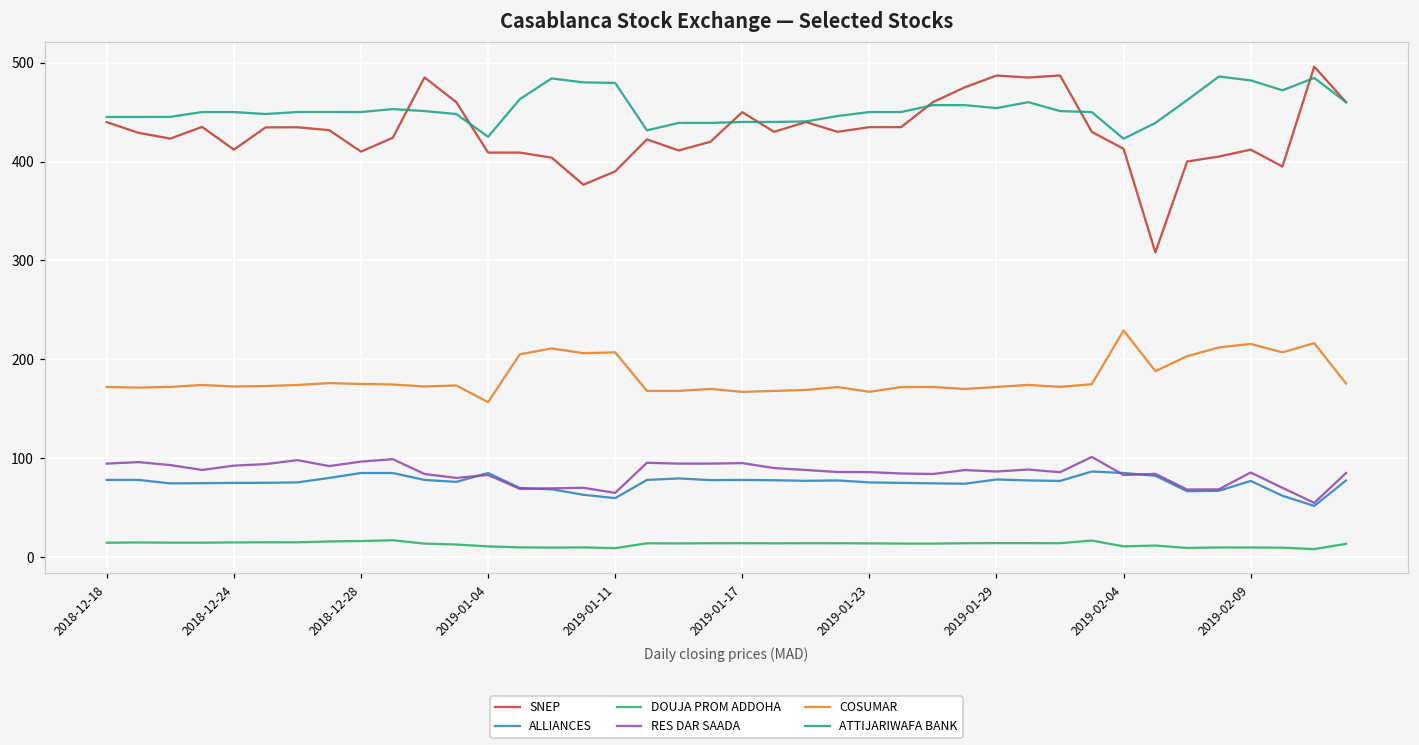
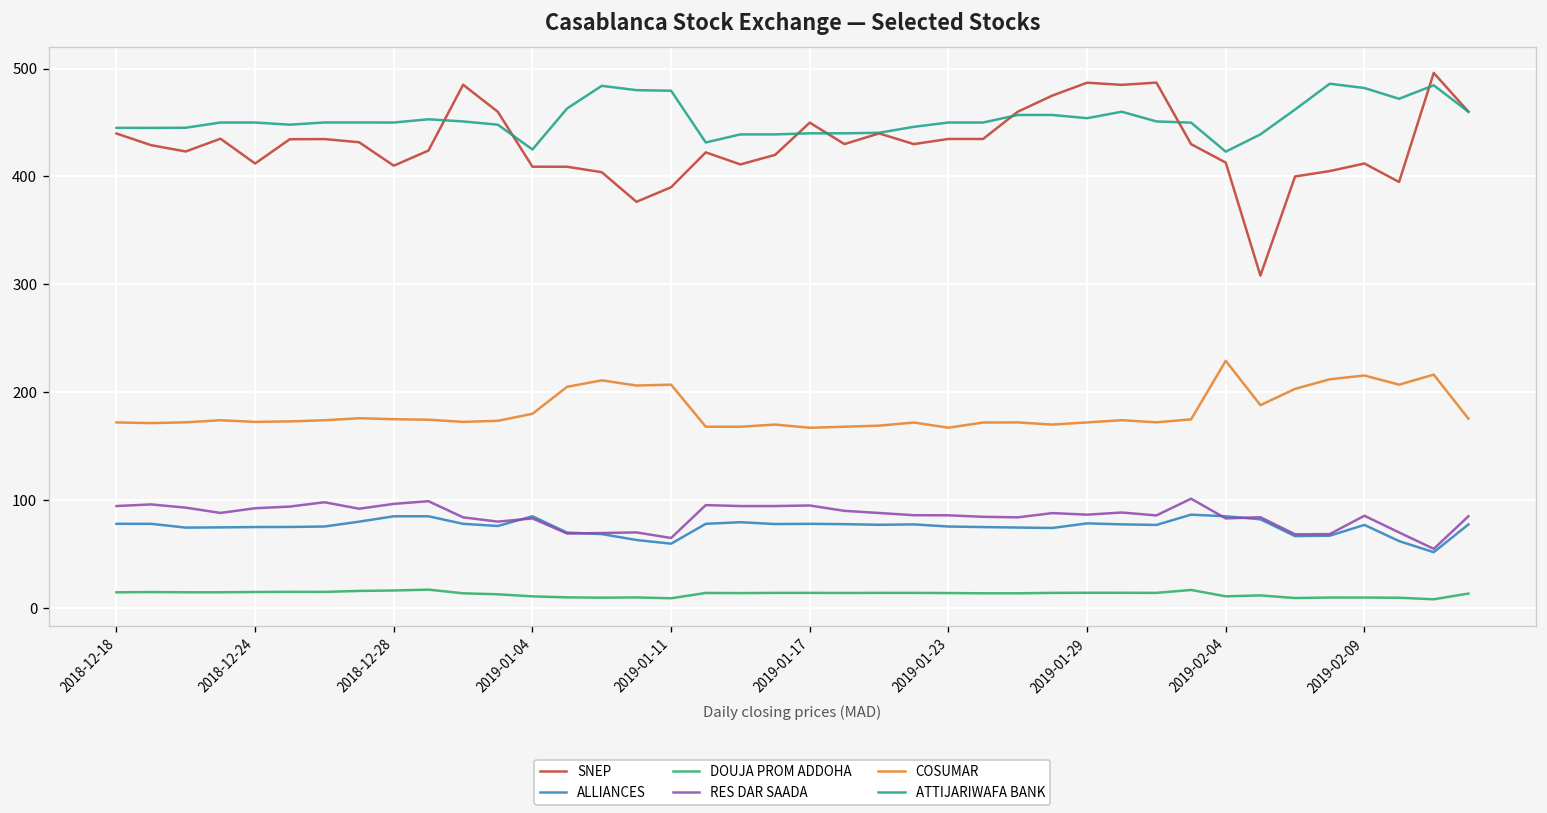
  {
    "SNEP": {
      "2018-12-18": 440,
      "2018-12-24": 410,
      "2018-12-28": 410,
      "2019-01-04": 410,
      "2019-01-11": 390,
      "2019-01-17": 450,
      "2019-01-23": 430,
      "2019-01-29": 490,
      "2019-02-04": 410,
      "2019-02-09": 410
    },
    "ALLIANCES": {
      "2018-12-18": 80,
      "2018-12-24": 80,
      "2018-12-28": 90,
      "2019-01-11": 60,
      "2019-01-17": 80,
      "2019-01-23": 80,
      "2019-01-29": 80,
      "2019-02-09": 80
    },
    "RES DAR SAADA": {
      "2018-12-18": 90,
      "2018-12-24": 90,
      "2018-12-28": 100,
      "2019-01-11": 60,
      "2019-01-17": 100,
      "2019-01-23": 90,
      "2019-01-29": 90,
      "2019-02-09": 90
    },
    "COSUMAR": {
      "2018-12-18": 170,
      "2018-12-24": 170,
      "2018-12-28": 180,
-     "2019-01-04": 160,
+     "2019-01-04": 180,
      "2019-01-11": 210,
      "2019-01-17": 170,
      "2019-01-23": 170,
      "2019-01-29": 170,
      "2019-02-04": 230,
      "2019-02-09": 220
    }
  }
